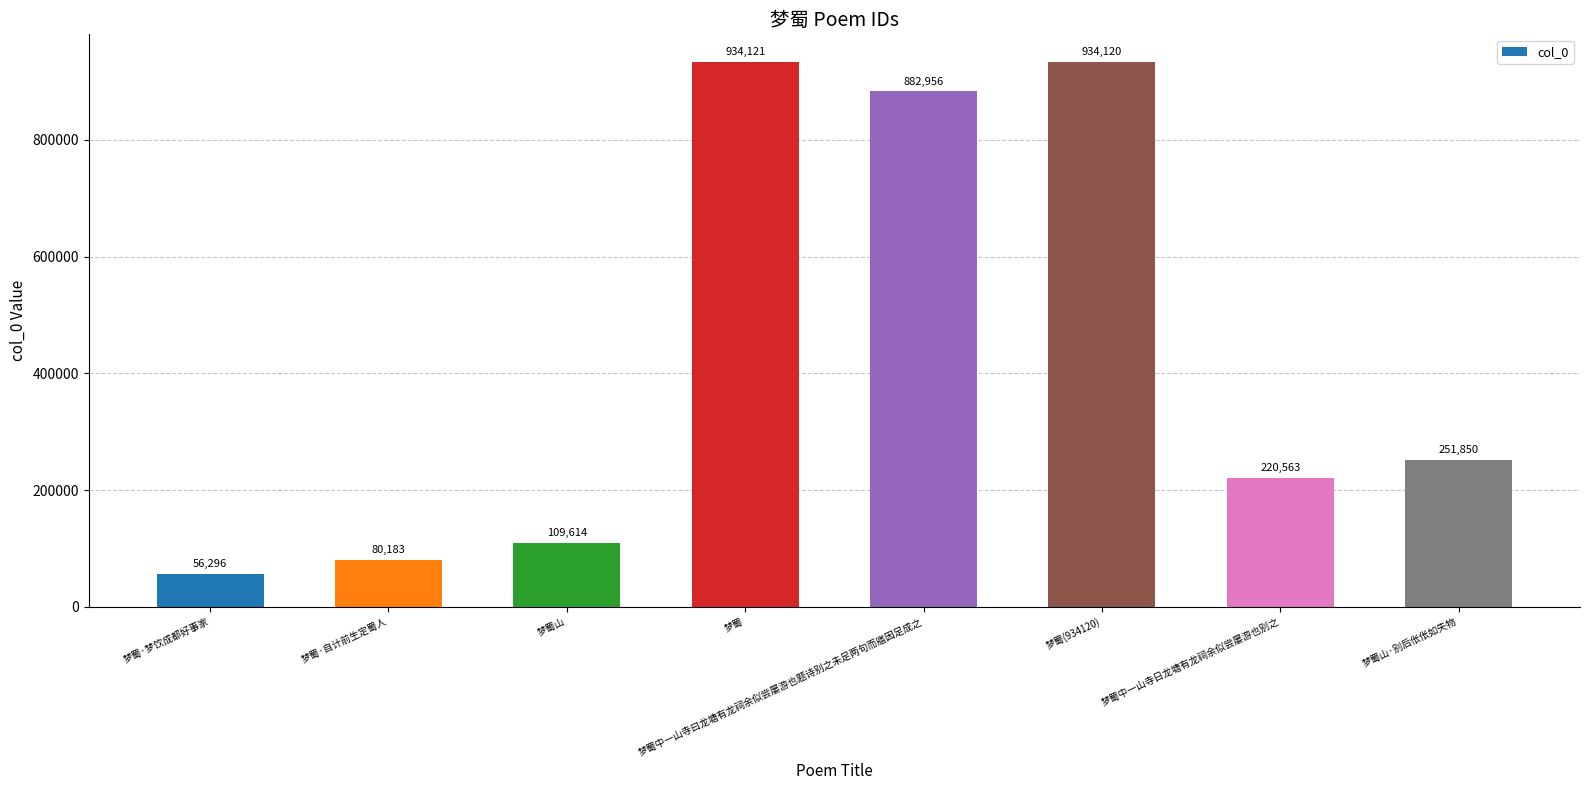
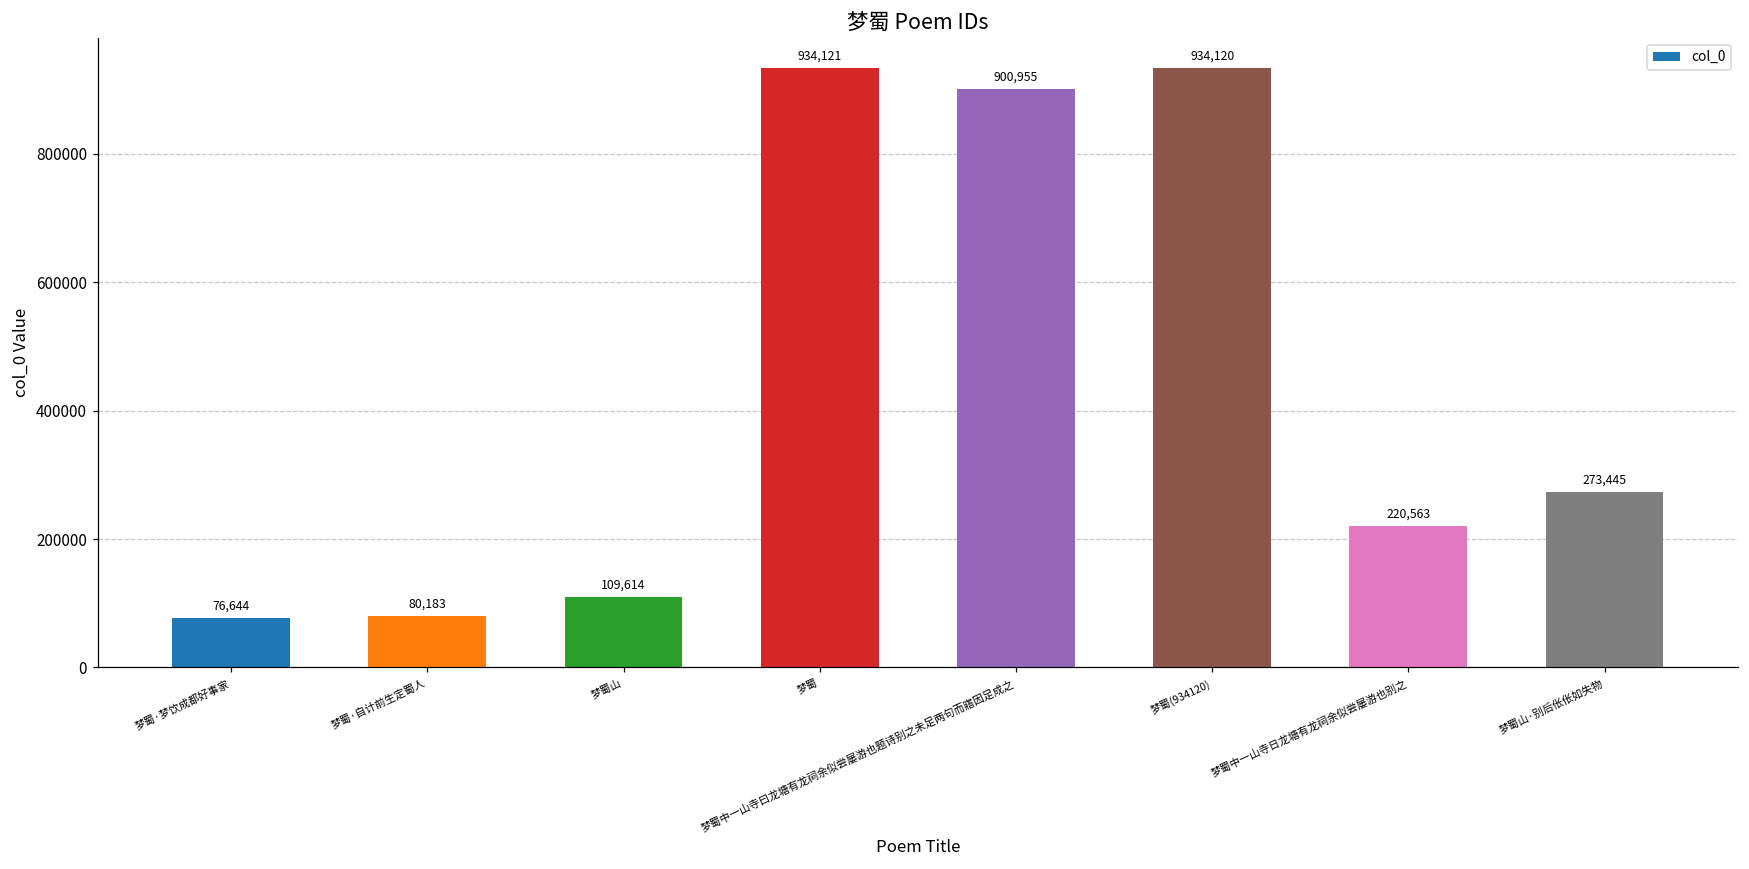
  {
-   "梦蜀·梦饮成都好事家": "56,296",
+   "梦蜀·梦饮成都好事家": "76,644",
    "梦蜀·自计前生定蜀人": "80,183",
    "梦蜀山": "109,614",
    "梦蜀": "934,121",
-   "梦蜀中一山寺曰龙塘有龙祠余似尝屡游也题诗别之未足两句而寤因足成之": "882,956",
+   "梦蜀中一山寺曰龙塘有龙祠余似尝屡游也题诗别之未足两句而寤因足成之": "900,955",
    "梦蜀(934120)": "934,120",
    "梦蜀中一山寺日龙塘有龙祠余似尝屡游也别之": "220,563",
-   "梦蜀山·别后伥伥如失物": "251,850"
+   "梦蜀山·别后伥伥如失物": "273,445"
  }
